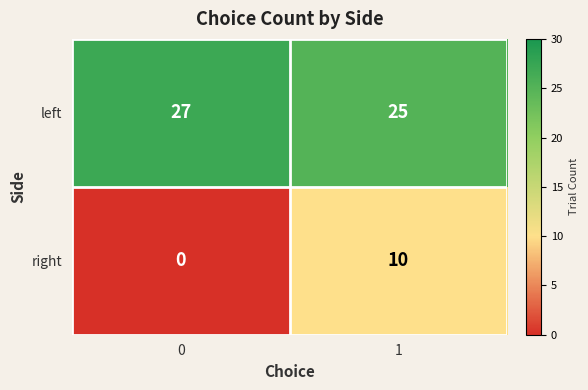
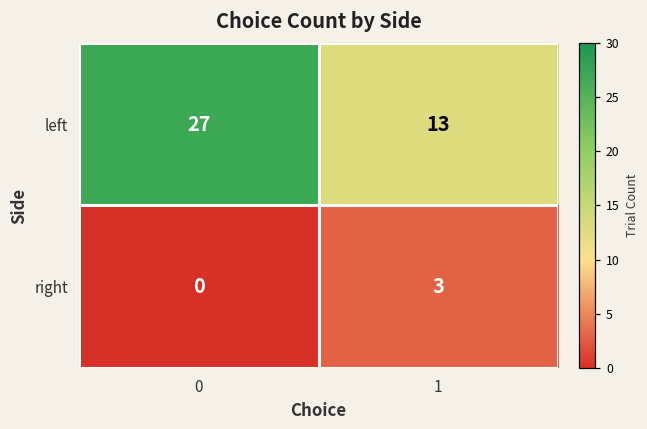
  {
    "left": {
      "0": 27,
-     "1": 25
+     "1": 13
    },
    "right": {
      "0": 0,
-     "1": 10
+     "1": 3
    }
  }
